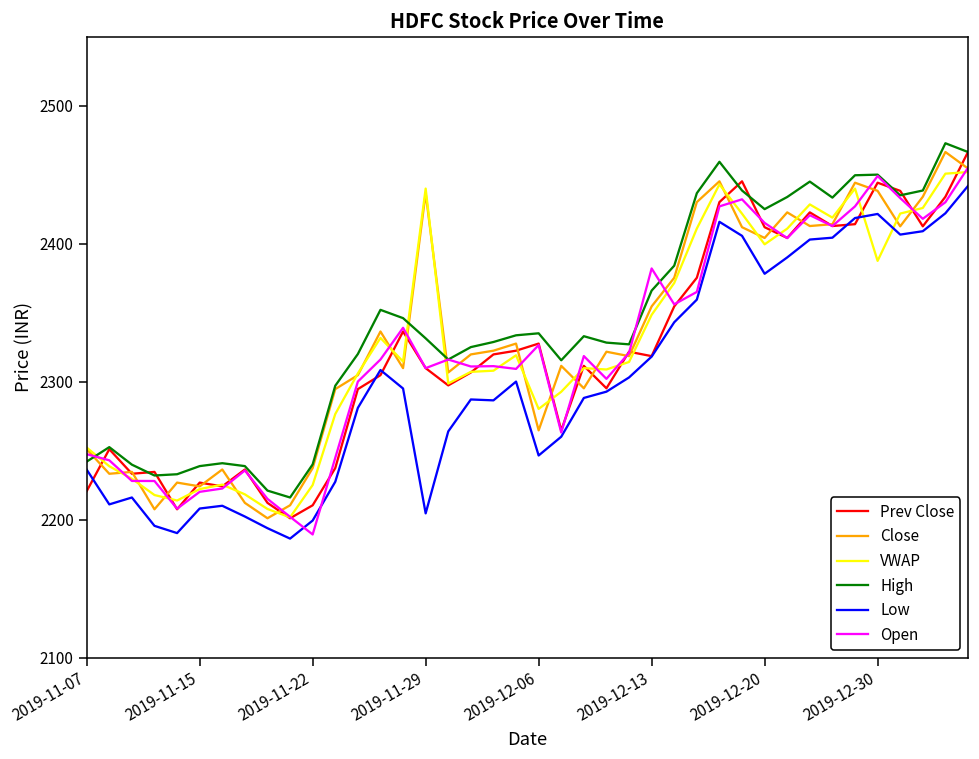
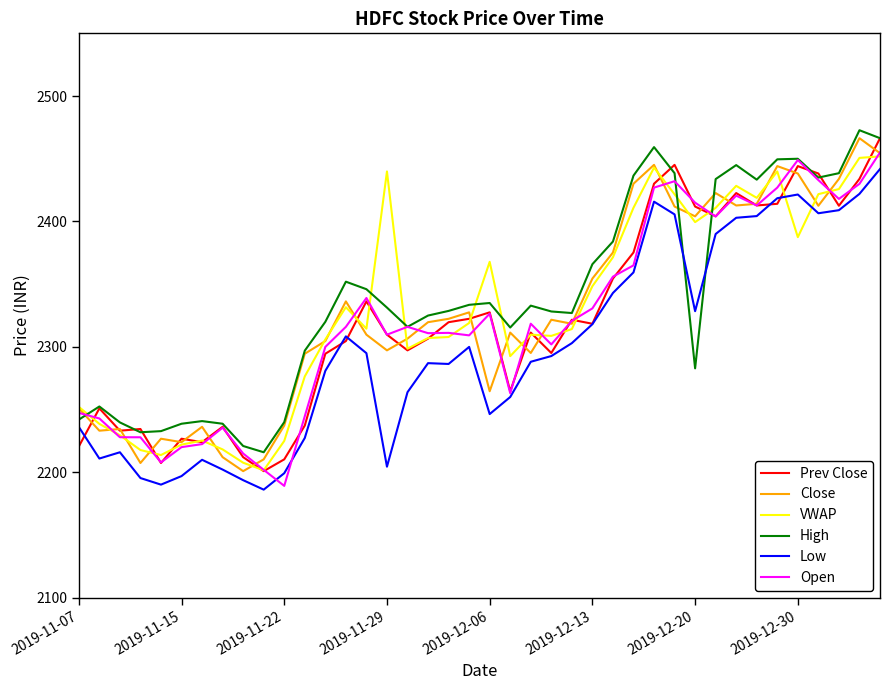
  {
    "Prev Close": {
      "2019-11-07": 2221,
      "2019-11-15": 2227,
      "2019-11-22": 2210,
      "2019-12-20": 2412,
      "2019-12-30": 2444
    },
    "Close": {
      "2019-11-22": 2237,
-     "2019-11-29": 2437,
+     "2019-11-29": 2297,
      "2019-12-06": 2265,
      "2019-12-13": 2355,
      "2019-12-20": 2404,
      "2019-12-30": 2438
    },
    "VWAP": {
      "2019-11-22": 2225,
      "2019-11-29": 2440,
-     "2019-12-06": 2280,
+     "2019-12-06": 2368,
      "2019-12-13": 2348,
      "2019-12-20": 2399,
      "2019-12-30": 2388
    },
    "High": {
      "2019-11-07": 2242,
      "2019-11-15": 2239,
      "2019-11-22": 2240,
      "2019-11-29": 2331,
      "2019-12-06": 2335,
      "2019-12-13": 2366,
-     "2019-12-20": 2425
+     "2019-12-20": 2283
    },
    "Low": {
      "2019-11-07": 2236,
-     "2019-11-15": 2208,
+     "2019-11-15": 2197,
      "2019-11-22": 2199,
      "2019-11-29": 2205,
      "2019-12-06": 2246,
-     "2019-12-20": 2378,
+     "2019-12-20": 2328,
      "2019-12-30": 2422
    },
    "Open": {
      "2019-11-07": 2247,
      "2019-11-22": 2189,
-     "2019-12-13": 2382,
+     "2019-12-13": 2331,
      "2019-12-20": 2415
    }
  }
